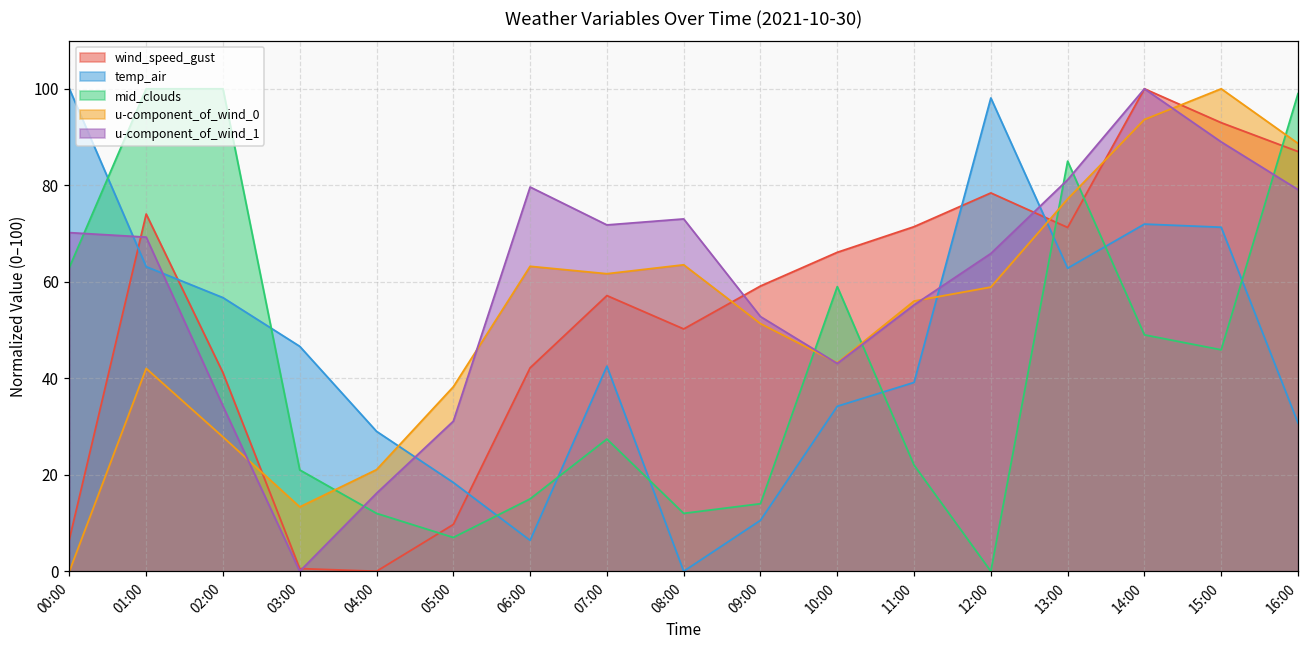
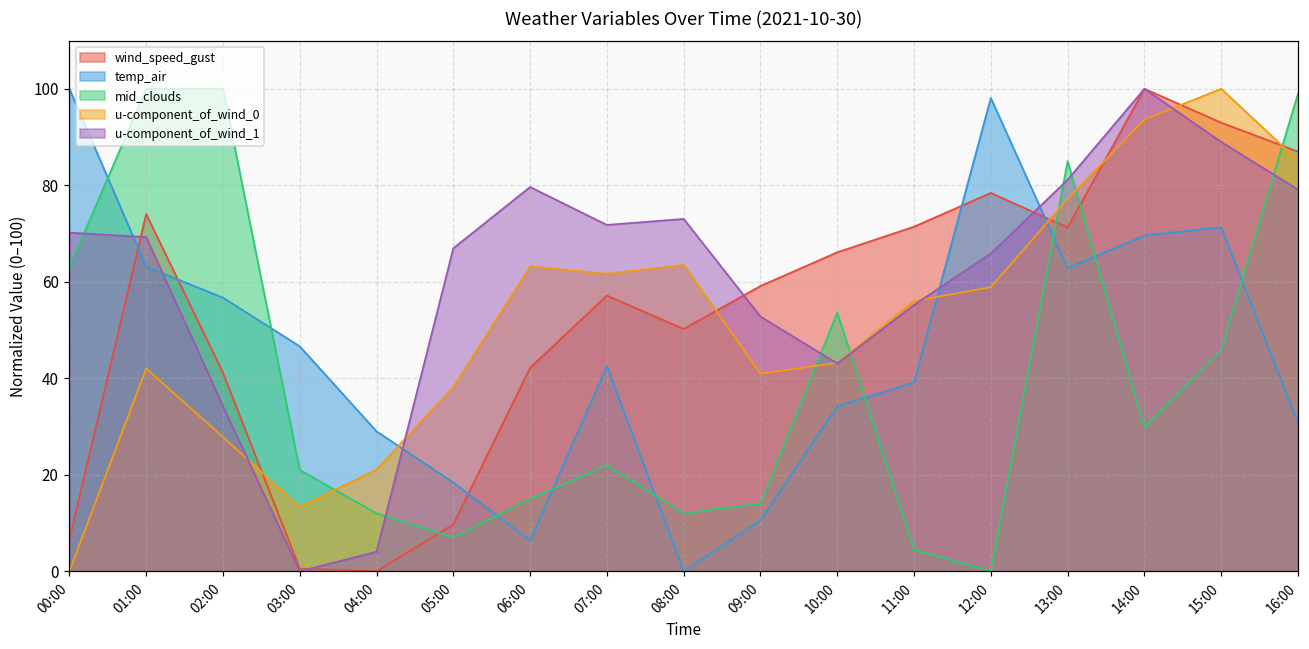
  {
    "wind_speed_gust": {
      "00:00": 7,
      "01:00": 74,
      "02:00": 41,
      "04:00": 0,
      "05:00": 10,
      "06:00": 42,
      "07:00": 57,
      "08:00": 50,
      "09:00": 59,
      "10:00": 66,
      "11:00": 71,
      "12:00": 78,
      "13:00": 71,
      "15:00": 93,
      "16:00": 87
    },
    "temp_air": {
      "00:00": 100,
      "01:00": 63,
      "02:00": 57,
      "03:00": 47,
      "04:00": 29,
      "05:00": 18,
      "06:00": 6,
      "07:00": 43,
      "08:00": 0,
      "09:00": 11,
      "10:00": 34,
      "11:00": 39,
      "12:00": 98,
      "13:00": 63,
-     "14:00": 72,
+     "14:00": 70,
      "15:00": 71,
      "16:00": 31
    },
    "mid_clouds": {
      "00:00": 63,
      "03:00": 21,
      "04:00": 12,
      "05:00": 7,
      "06:00": 15,
-     "07:00": 27,
+     "07:00": 22,
      "08:00": 12,
      "09:00": 14,
-     "10:00": 59,
-     "11:00": 22,
+     "10:00": 54,
+     "11:00": 4,
      "12:00": 0,
      "13:00": 85,
-     "14:00": 49,
+     "14:00": 30,
      "15:00": 46,
      "16:00": 99
    },
    "u-component_of_wind_0": {
      "00:00": 0,
      "01:00": 42,
      "02:00": 28,
      "03:00": 13,
      "04:00": 21,
      "05:00": 38,
      "06:00": 63,
      "07:00": 62,
      "08:00": 64,
-     "09:00": 51,
+     "09:00": 41,
      "11:00": 56,
      "12:00": 59,
      "13:00": 77,
      "14:00": 94,
      "15:00": 100,
-     "16:00": 89
+     "16:00": 85
    },
    "u-component_of_wind_1": {
      "00:00": 70,
      "01:00": 69,
      "02:00": 34,
-     "04:00": 16,
-     "05:00": 31,
+     "04:00": 4,
+     "05:00": 67,
      "06:00": 80,
      "07:00": 72,
      "08:00": 73,
      "09:00": 53,
      "11:00": 55,
      "12:00": 66,
      "13:00": 81,
      "15:00": 89,
      "16:00": 79
    }
  }
